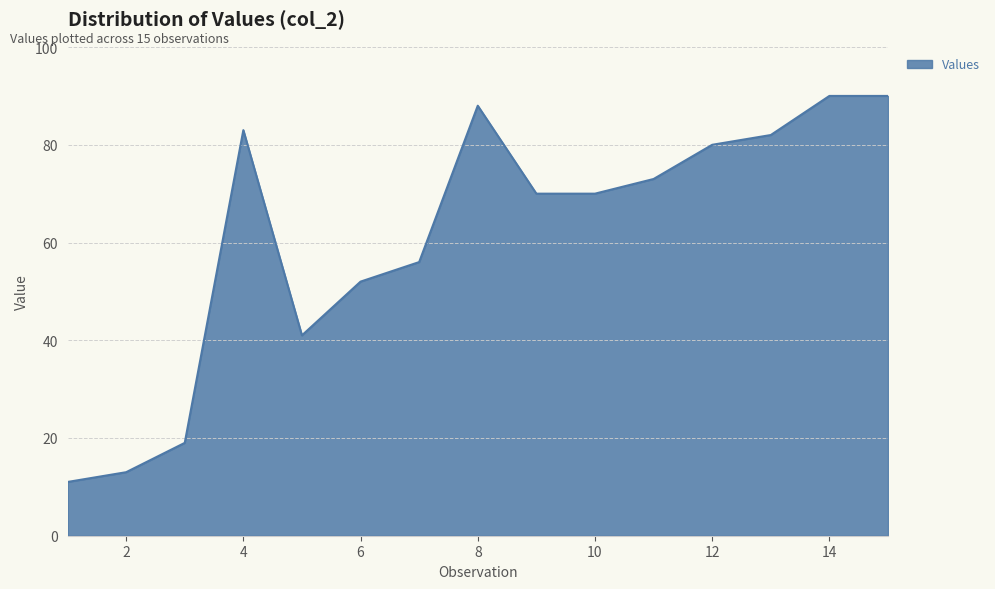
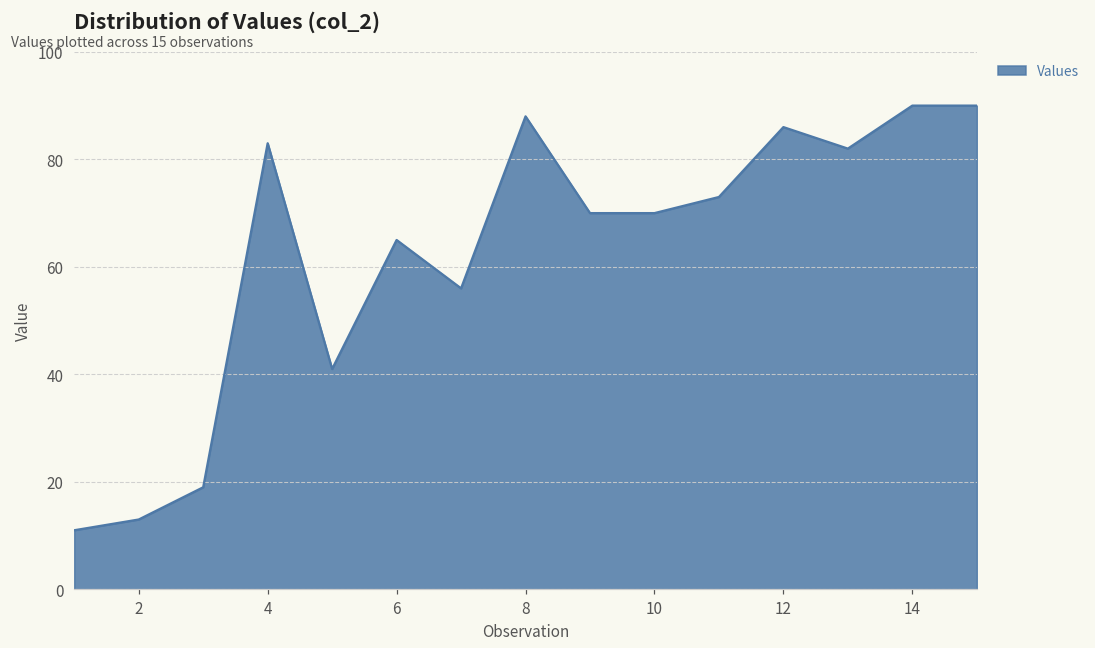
  {
    "2": 13,
    "4": 83,
-   "6": 52,
+   "6": 65,
    "8": 88,
    "10": 70,
-   "12": 80,
+   "12": 86,
    "14": 90
  }
